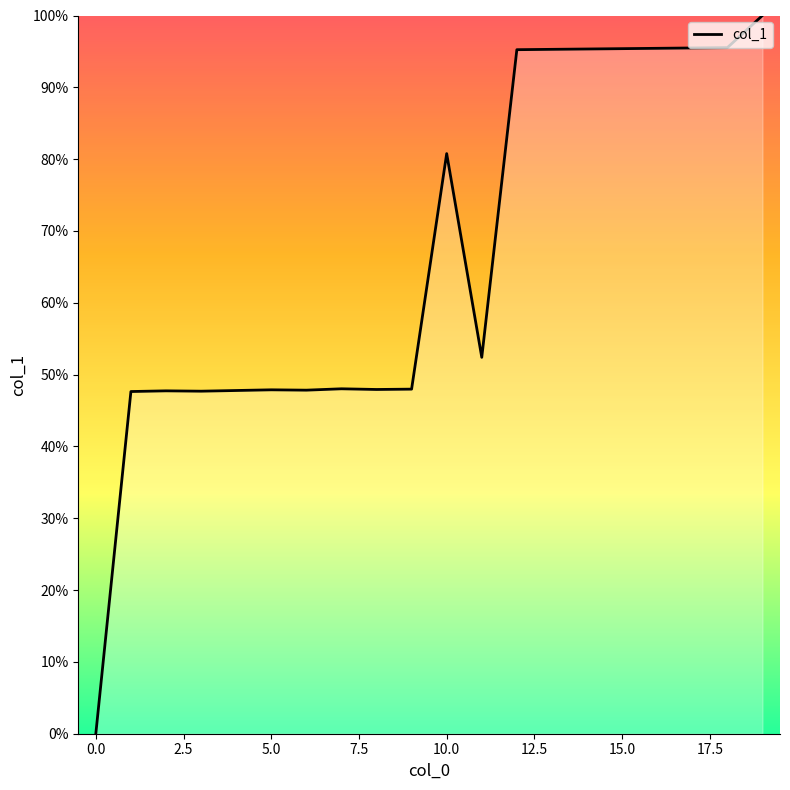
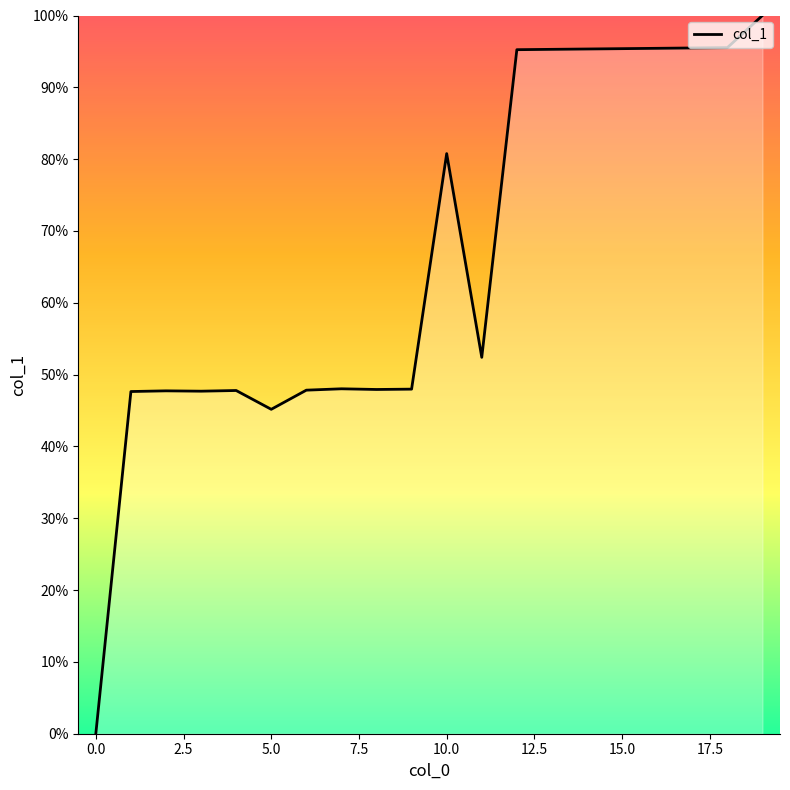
  {
    "0.0": "0%",
-   "5.0": "48%",
+   "5.0": "45%",
    "10.0": "81%",
    "15.0": "95%"
  }
